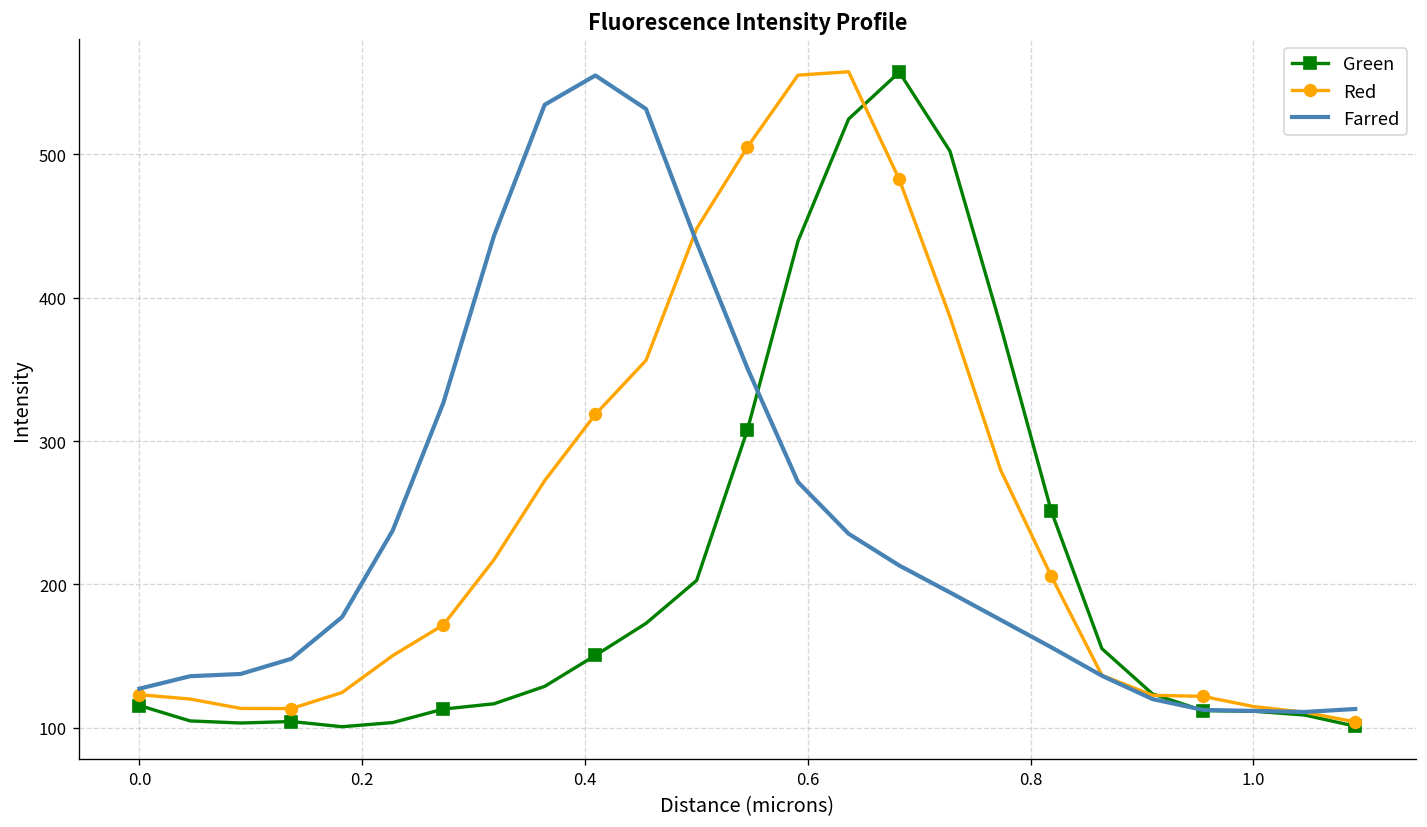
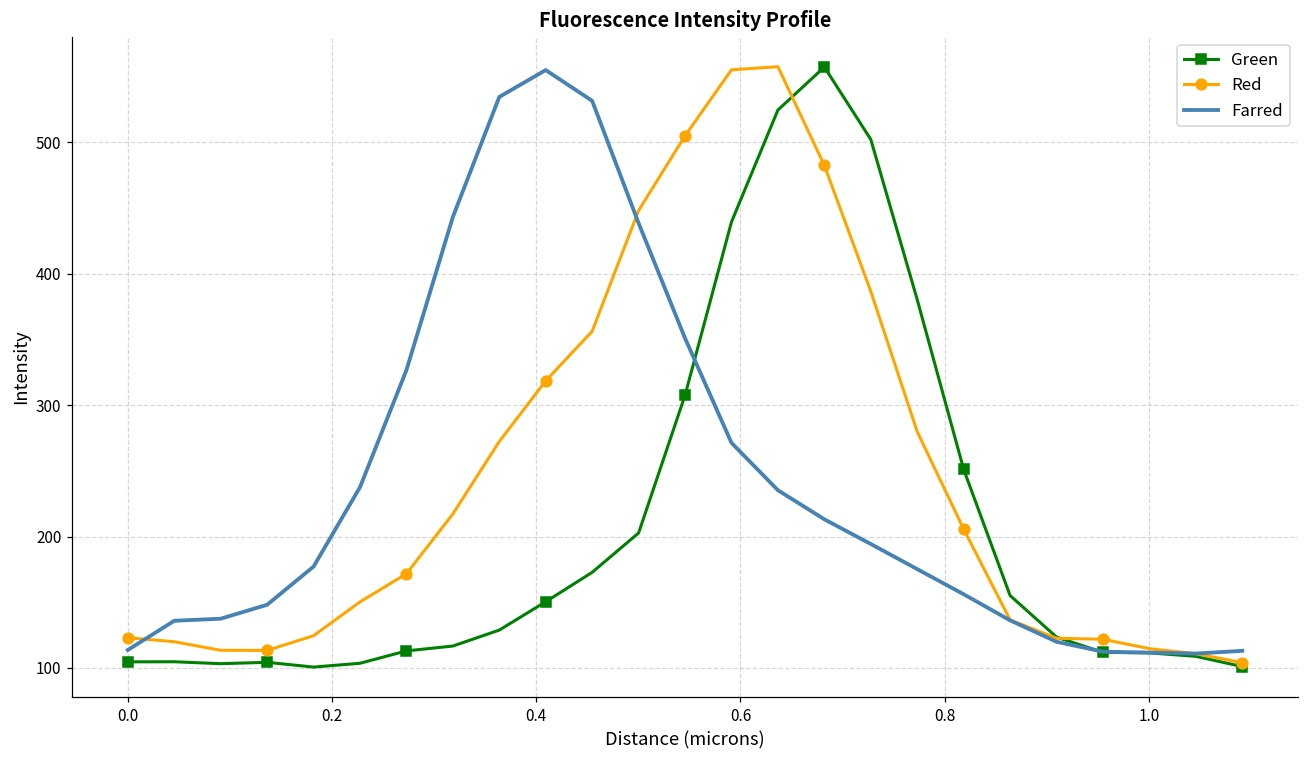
  {
    "Green": {
-     "0.0": 115
+     "0.0": 105
    },
    "Red": {
      "0.0": 123,
      "1.0": 115
    },
    "Farred": {
-     "0.0": 127
+     "0.0": 114
    }
  }
